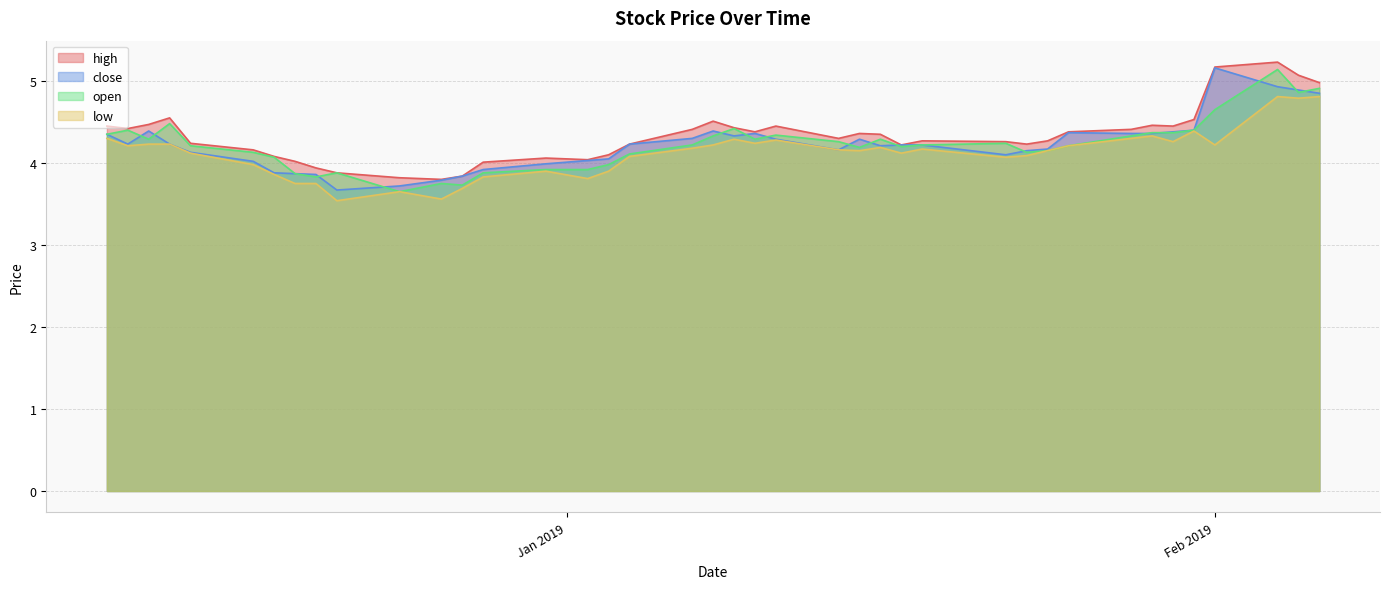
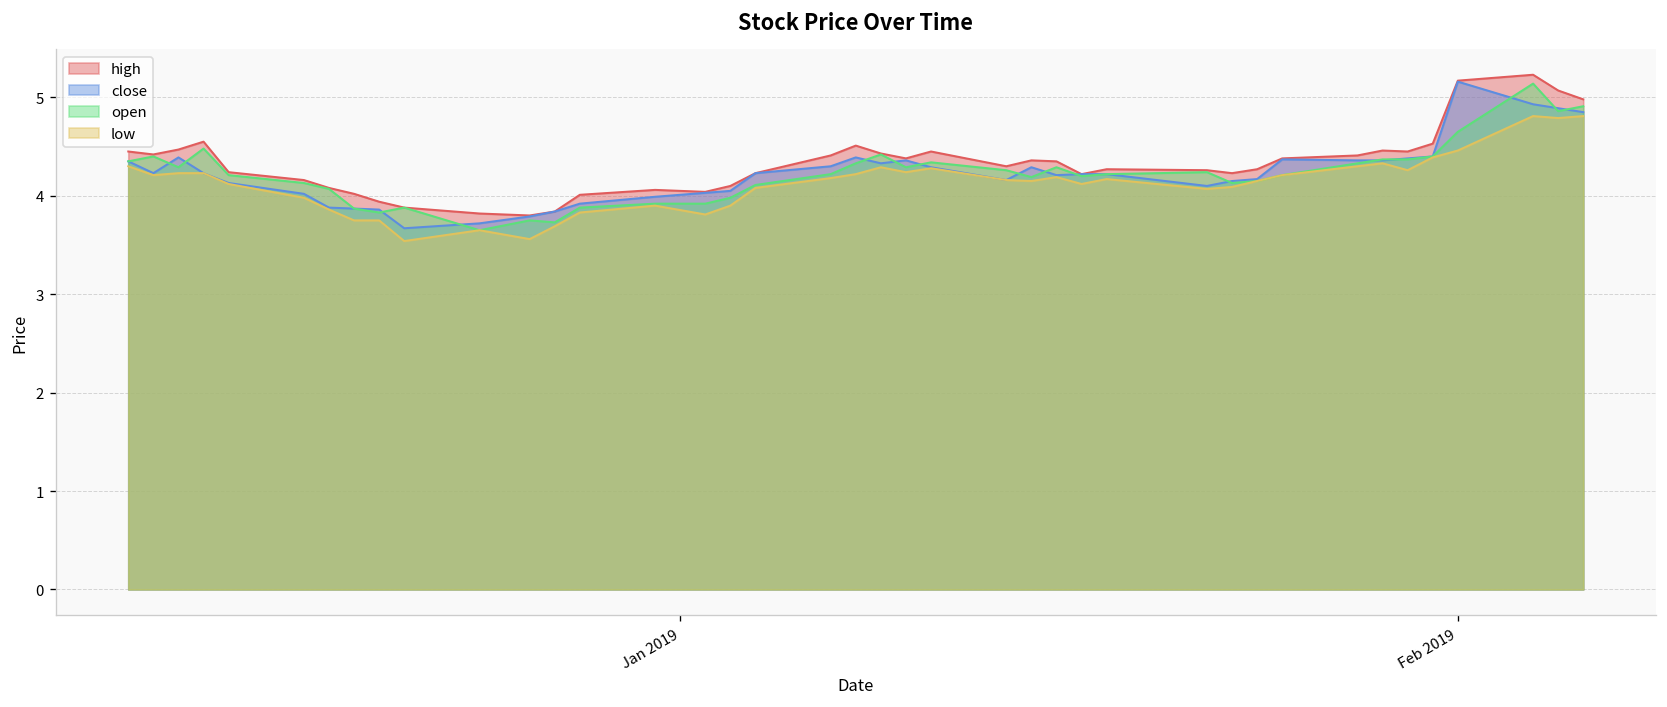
  {
    "open": {
      "Feb 2019": 4.7
    },
    "low": {
-     "Feb 2019": 4.2
+     "Feb 2019": 4.5
    }
  }
